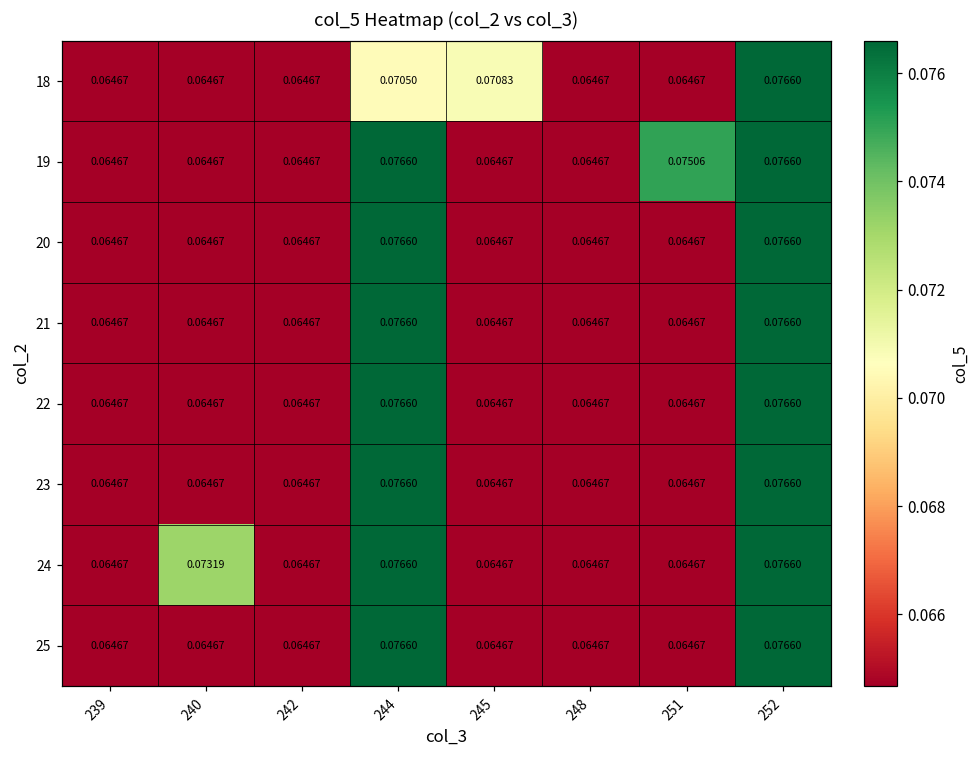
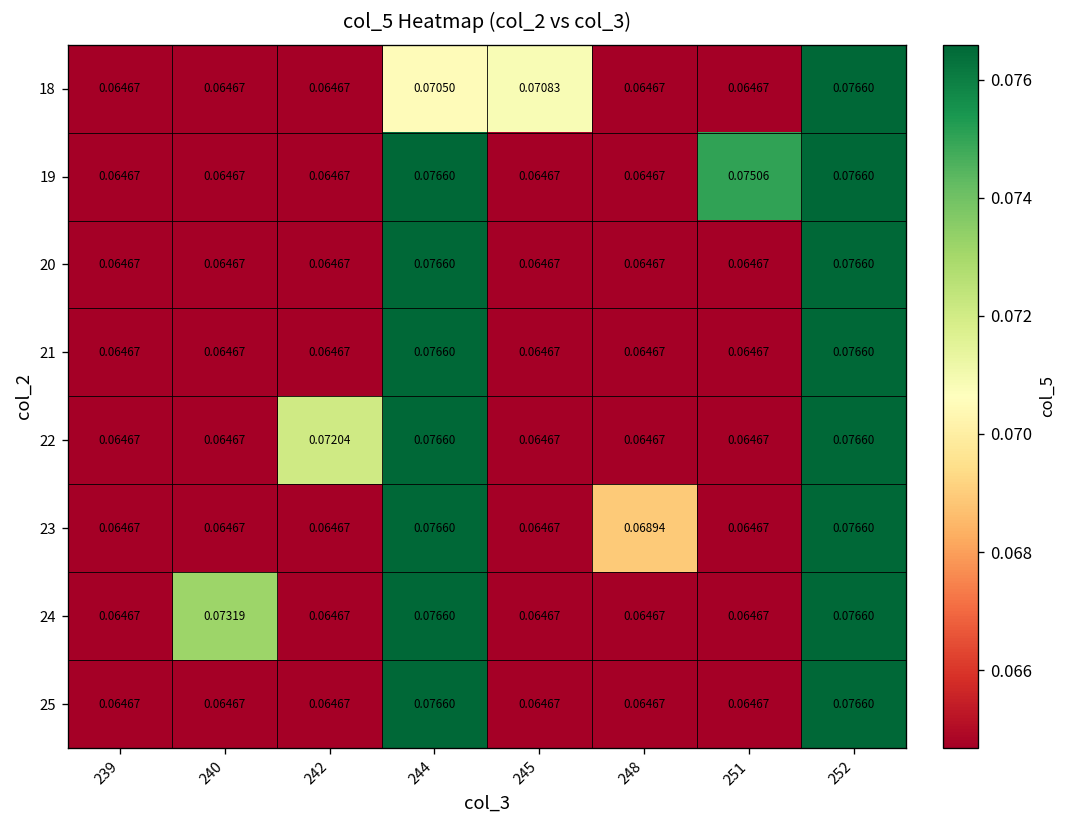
  {
    "18": {
      "239": 0.06467,
      "240": 0.06467,
      "242": 0.06467,
      "244": 0.07050,
      "245": 0.07083,
      "248": 0.06467,
      "251": 0.06467,
      "252": 0.07660
    },
    "19": {
      "239": 0.06467,
      "240": 0.06467,
      "242": 0.06467,
      "244": 0.07660,
      "245": 0.06467,
      "248": 0.06467,
      "251": 0.07506,
      "252": 0.07660
    },
    "20": {
      "239": 0.06467,
      "240": 0.06467,
      "242": 0.06467,
      "244": 0.07660,
      "245": 0.06467,
      "248": 0.06467,
      "251": 0.06467,
      "252": 0.07660
    },
    "21": {
      "239": 0.06467,
      "240": 0.06467,
      "242": 0.06467,
      "244": 0.07660,
      "245": 0.06467,
      "248": 0.06467,
      "251": 0.06467,
      "252": 0.07660
    },
    "22": {
      "239": 0.06467,
      "240": 0.06467,
-     "242": 0.06467,
+     "242": 0.07204,
      "244": 0.07660,
      "245": 0.06467,
      "248": 0.06467,
      "251": 0.06467,
      "252": 0.07660
    },
    "23": {
      "239": 0.06467,
      "240": 0.06467,
      "242": 0.06467,
      "244": 0.07660,
      "245": 0.06467,
-     "248": 0.06467,
+     "248": 0.06894,
      "251": 0.06467,
      "252": 0.07660
    },
    "24": {
      "239": 0.06467,
      "240": 0.07319,
      "242": 0.06467,
      "244": 0.07660,
      "245": 0.06467,
      "248": 0.06467,
      "251": 0.06467,
      "252": 0.07660
    },
    "25": {
      "239": 0.06467,
      "240": 0.06467,
      "242": 0.06467,
      "244": 0.07660,
      "245": 0.06467,
      "248": 0.06467,
      "251": 0.06467,
      "252": 0.07660
    }
  }
